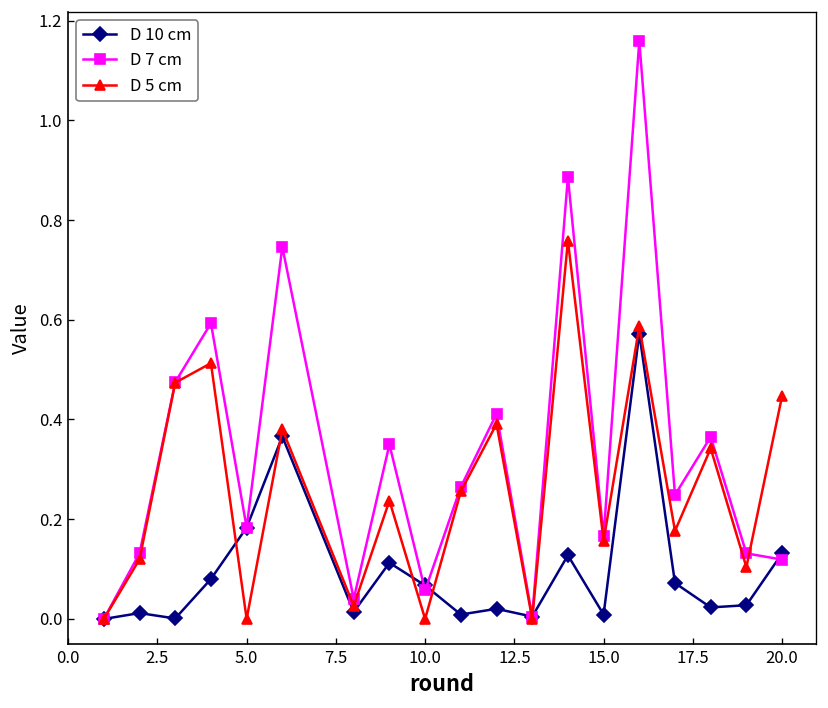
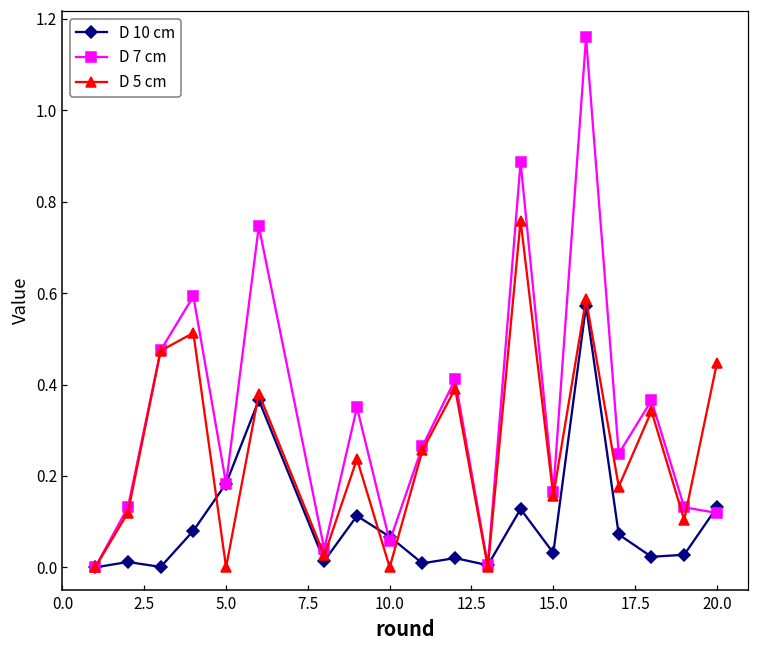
  {
    "D 10 cm": {
      "10.0": 0.07,
-     "15.0": 0.01,
+     "15.0": 0.03,
      "20.0": 0.13
    },
    "D 7 cm": {
      "10.0": 0.06,
      "15.0": 0.17,
      "20.0": 0.12
    },
    "D 5 cm": {
      "5.0": 0.00,
      "10.0": 0.00,
      "15.0": 0.16,
      "20.0": 0.45
    }
  }
